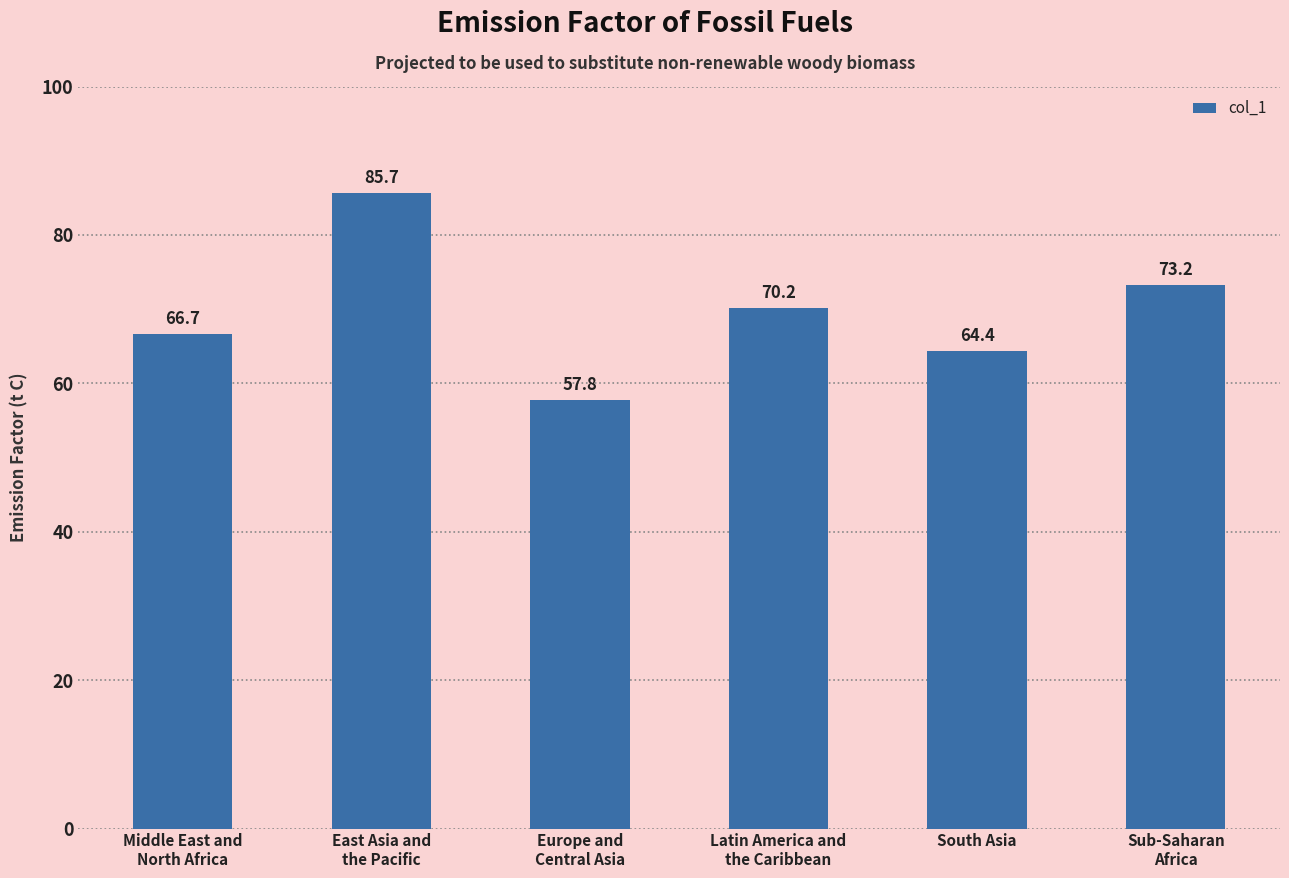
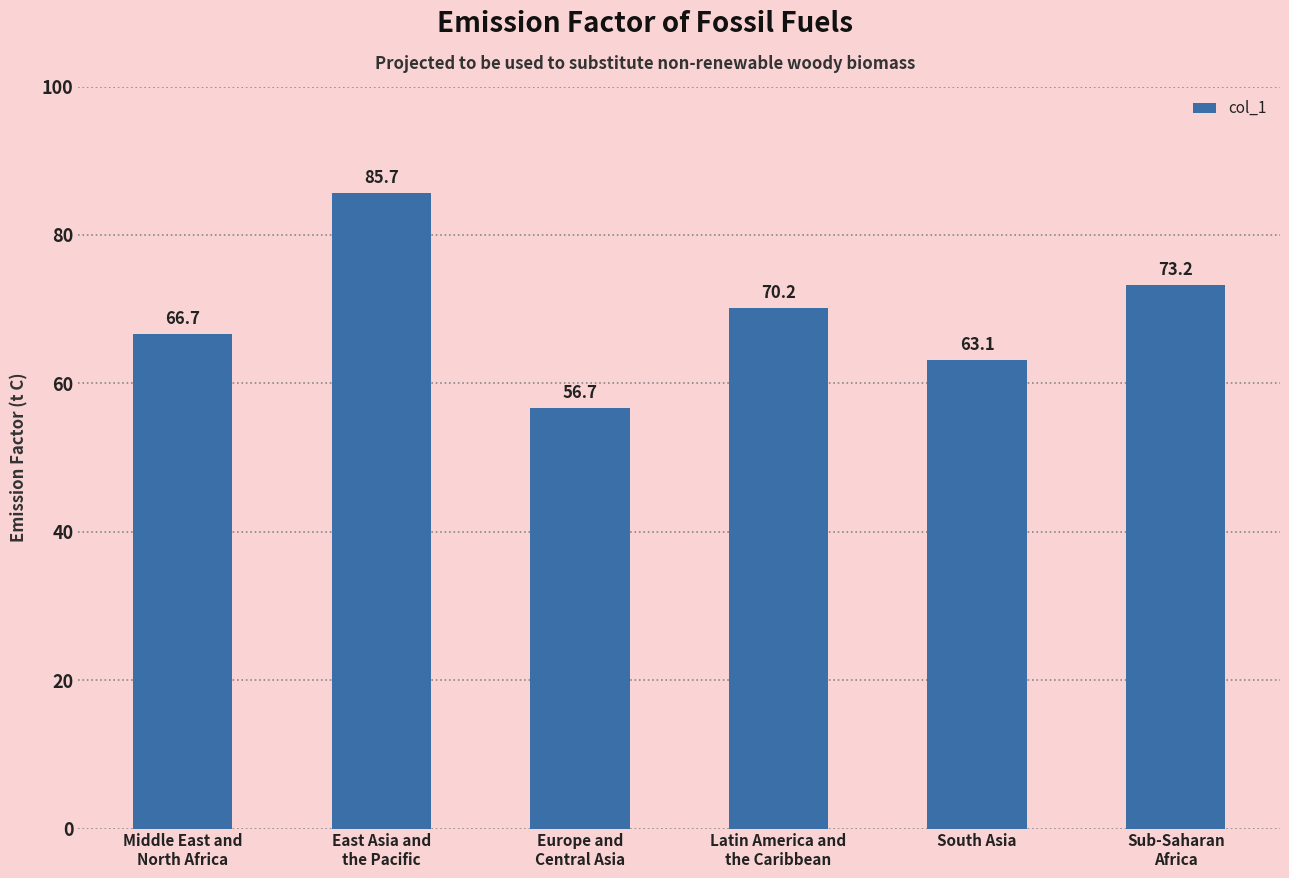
  {
    "Middle East and North Africa": 66.7,
    "East Asia and the Pacific": 85.7,
-   "Europe and Central Asia": 57.8,
+   "Europe and Central Asia": 56.7,
    "Latin America and the Caribbean": 70.2,
-   "South Asia": 64.4,
+   "South Asia": 63.1,
    "Sub-Saharan Africa": 73.2
  }
